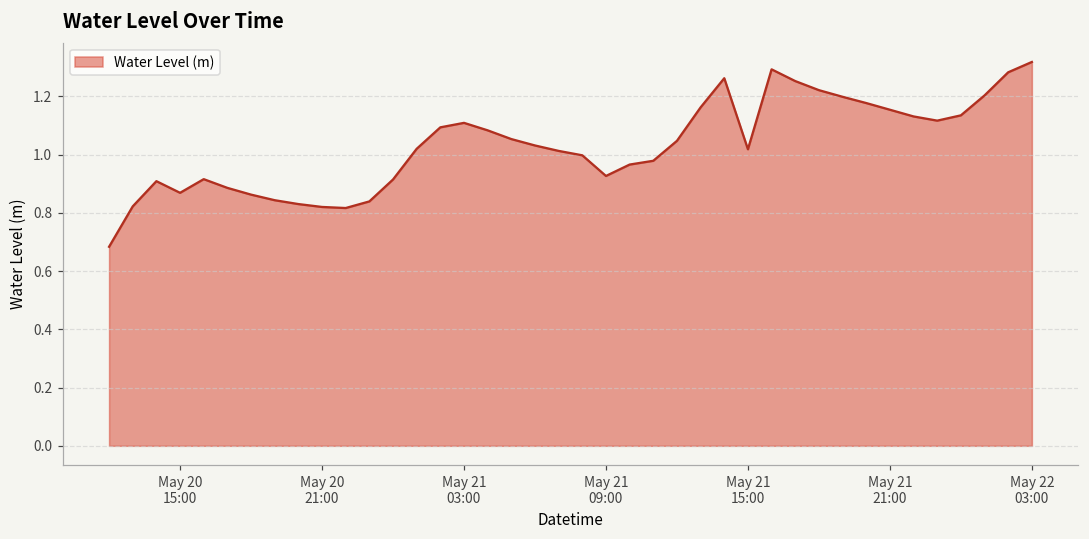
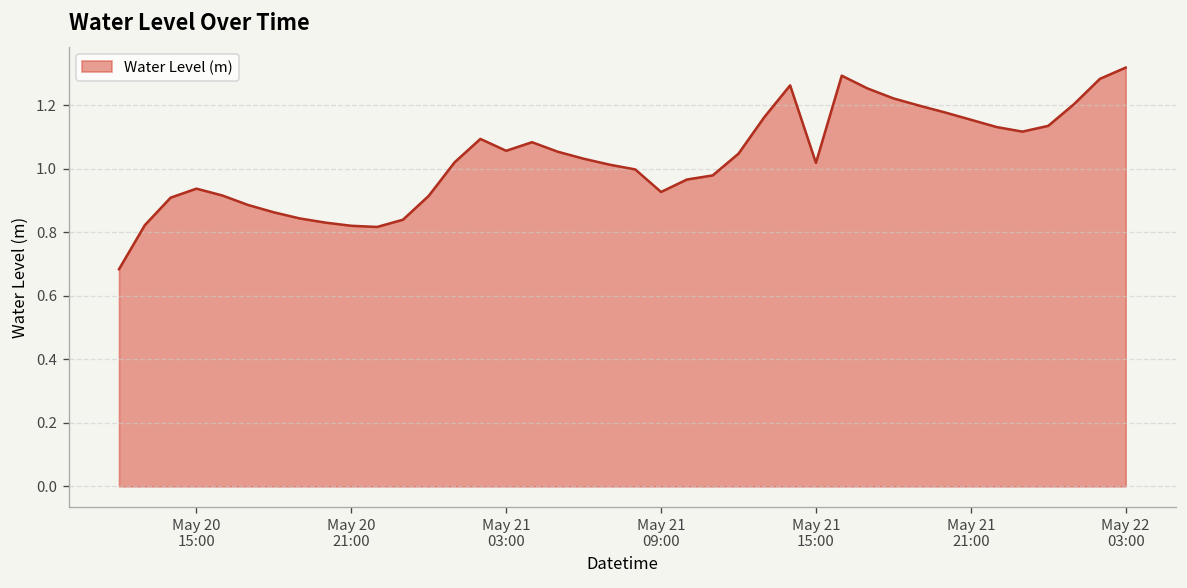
  {
-   "May 20 15:00": 0.87,
+   "May 20 15:00": 0.94,
    "May 20 21:00": 0.82,
-   "May 21 03:00": 1.11,
+   "May 21 03:00": 1.06,
    "May 21 09:00": 0.93,
    "May 21 15:00": 1.02,
    "May 21 21:00": 1.15,
    "May 22 03:00": 1.32
  }
